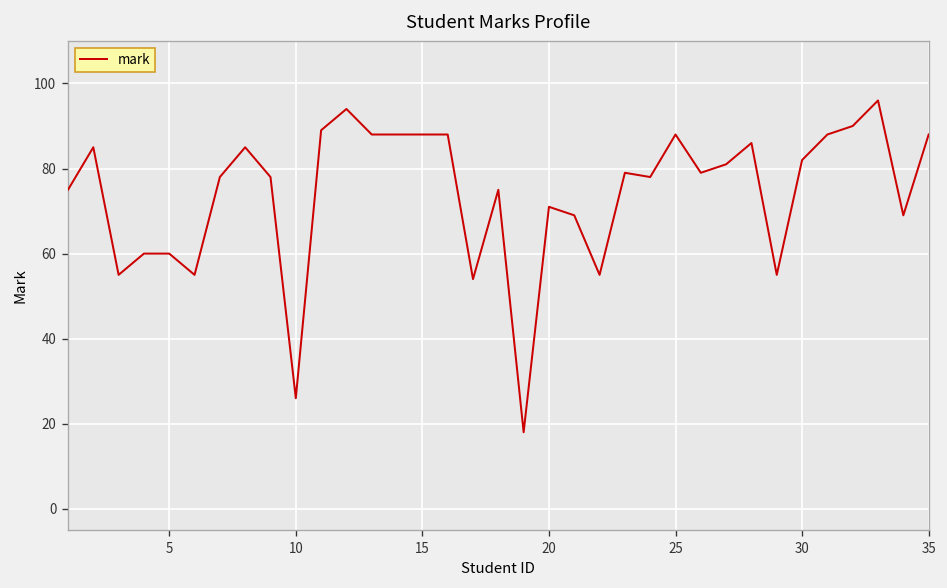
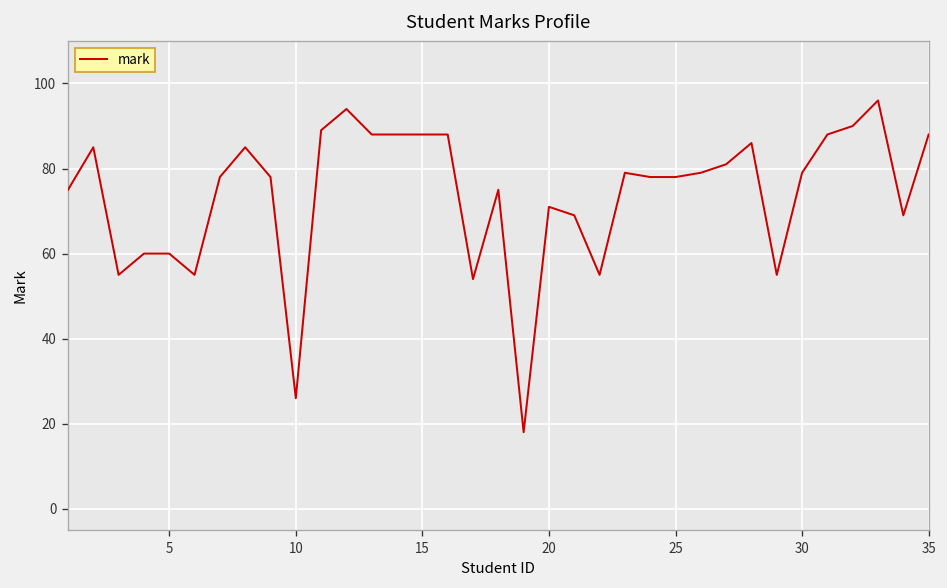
  {
    "5": 60,
    "10": 26,
    "15": 88,
    "20": 71,
-   "25": 88,
-   "30": 82,
+   "25": 78,
+   "30": 79,
    "35": 88
  }
